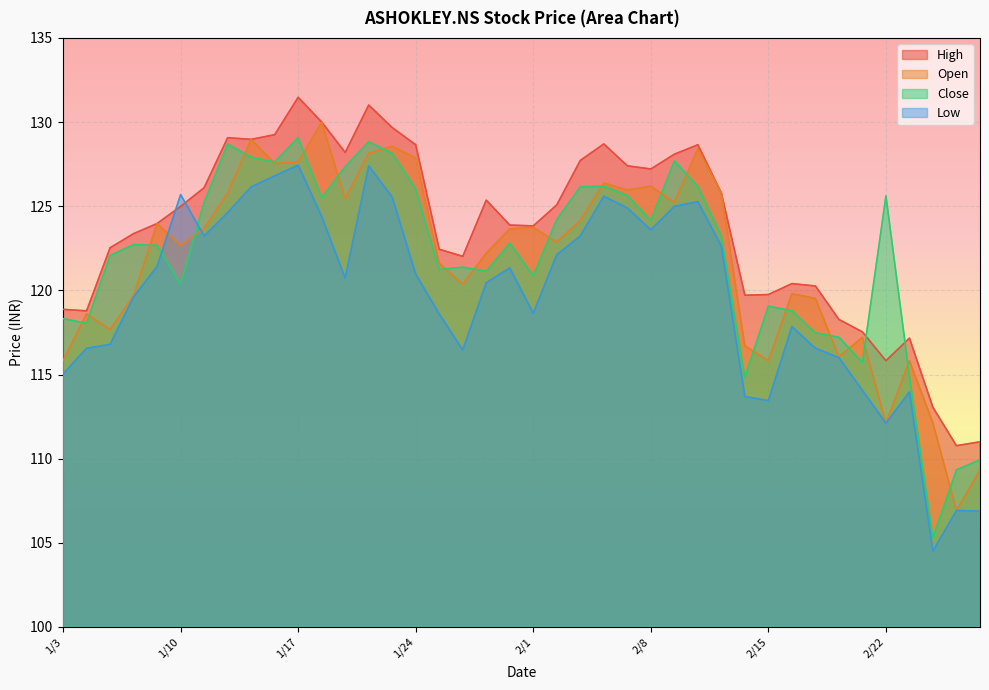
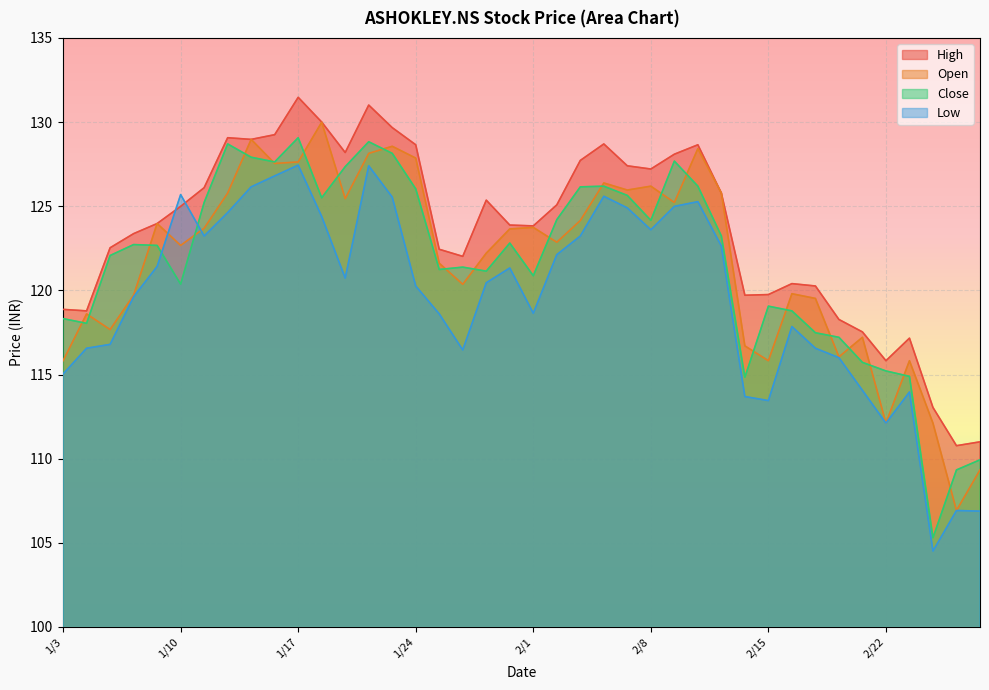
  {
    "Close": {
      "1/3": 118.3,
      "1/10": 120.4,
      "1/17": 129.1,
      "1/24": 126.0,
      "2/1": 120.9,
      "2/8": 124.2,
      "2/15": 119.1,
-     "2/22": 125.6
+     "2/22": 115.2
    },
    "Low": {
      "1/3": 115.0,
      "1/10": 125.7,
      "1/17": 127.4,
-     "1/24": 121.0,
+     "1/24": 120.3,
      "2/1": 118.6,
      "2/8": 123.6,
      "2/15": 113.5
    }
  }
